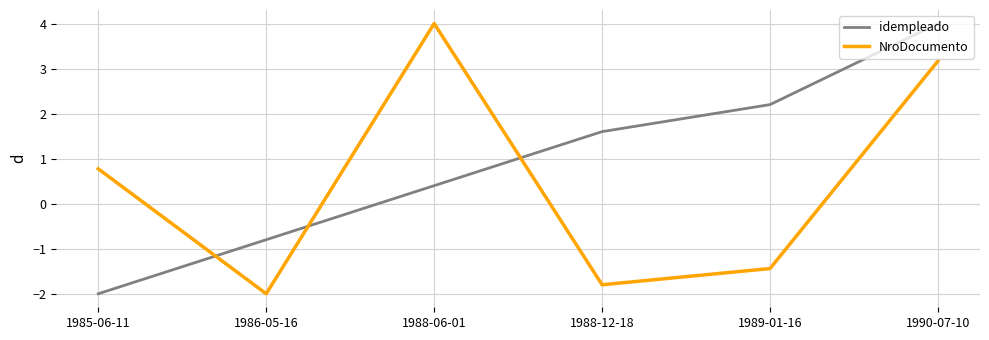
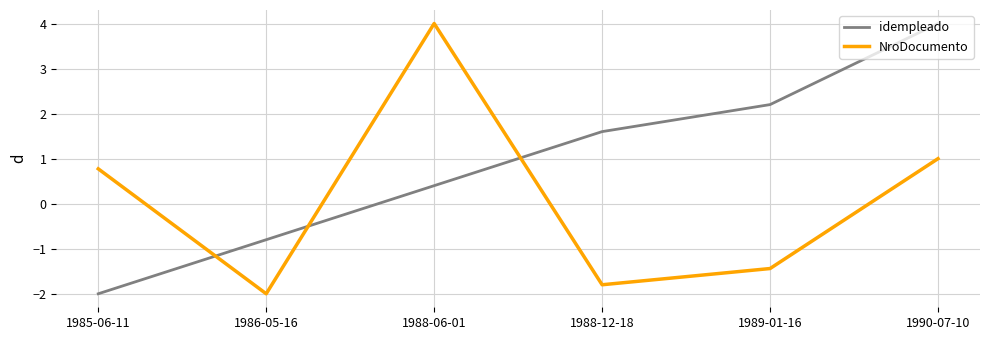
  {
    "idempleado": {
      "1985-06-11": -2.0,
      "1986-05-16": -0.8,
      "1988-06-01": 0.4,
      "1988-12-18": 1.6,
      "1989-01-16": 2.2
    },
    "NroDocumento": {
      "1985-06-11": 0.8,
      "1986-05-16": -2.0,
      "1988-06-01": 4.0,
      "1988-12-18": -1.8,
      "1989-01-16": -1.4,
-     "1990-07-10": 3.2
+     "1990-07-10": 1.0
    }
  }
